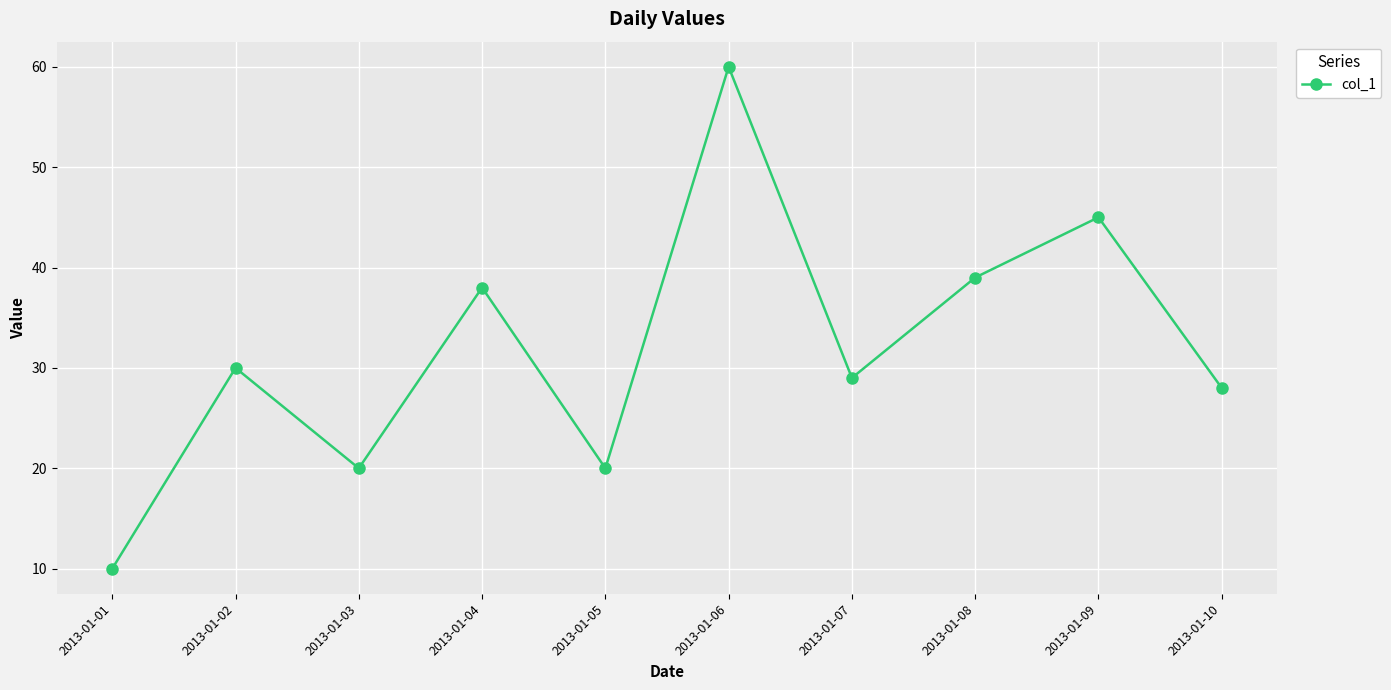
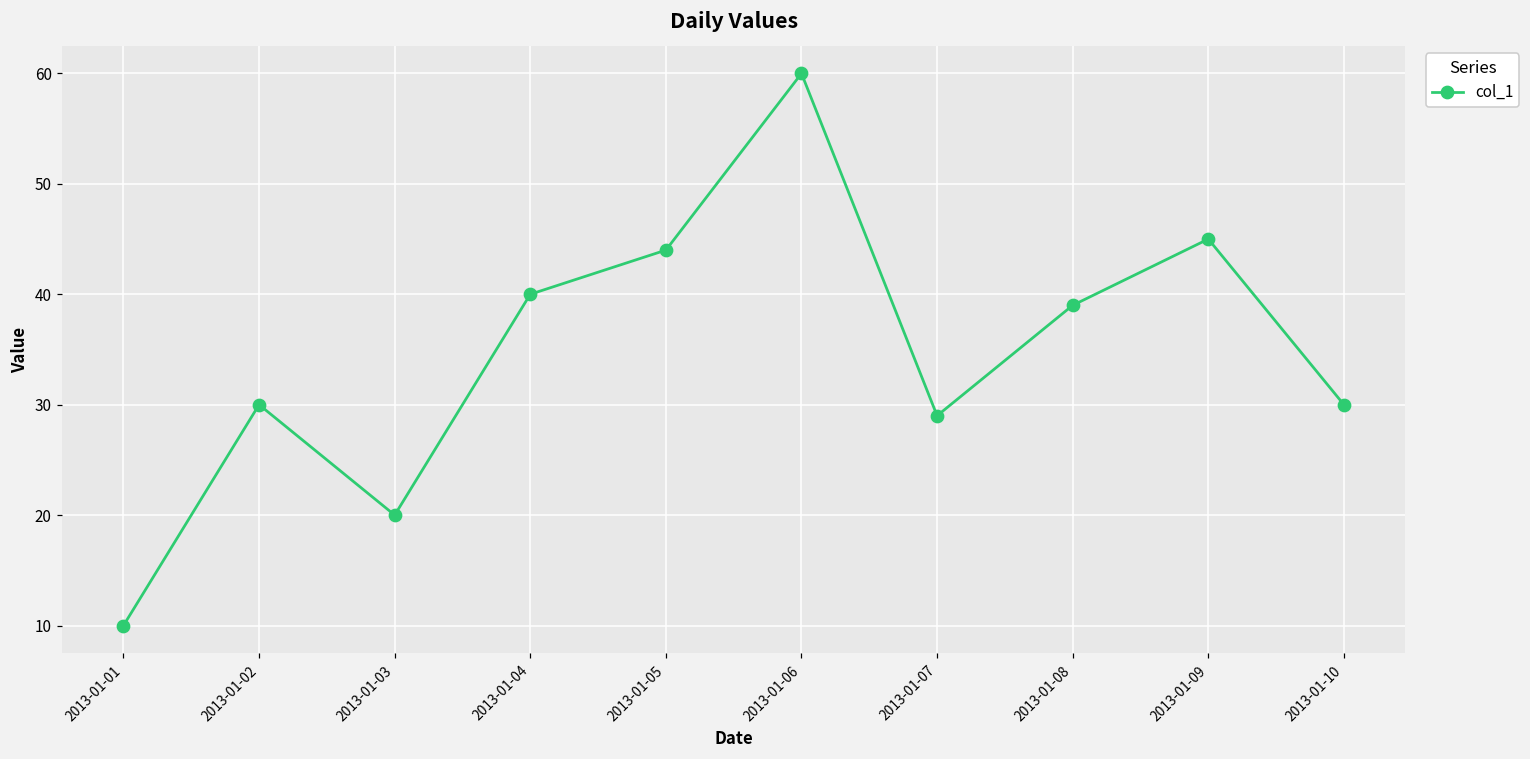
  {
    "2013-01-01": 10,
    "2013-01-02": 30,
    "2013-01-03": 20,
-   "2013-01-04": 38,
-   "2013-01-05": 20,
+   "2013-01-04": 40,
+   "2013-01-05": 44,
    "2013-01-06": 60,
    "2013-01-07": 29,
    "2013-01-08": 39,
    "2013-01-09": 45,
-   "2013-01-10": 28
+   "2013-01-10": 30
  }
